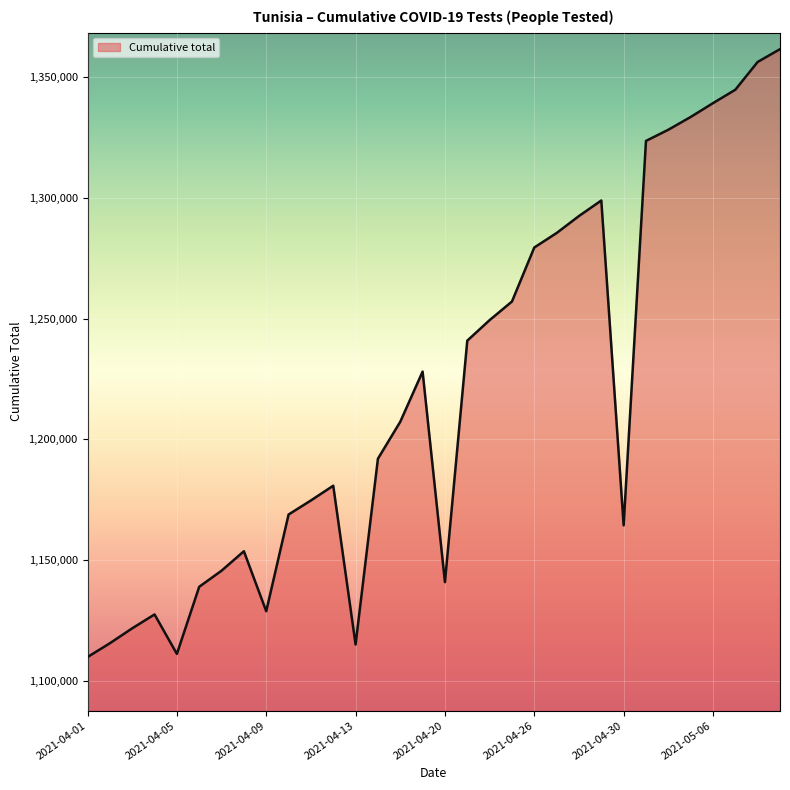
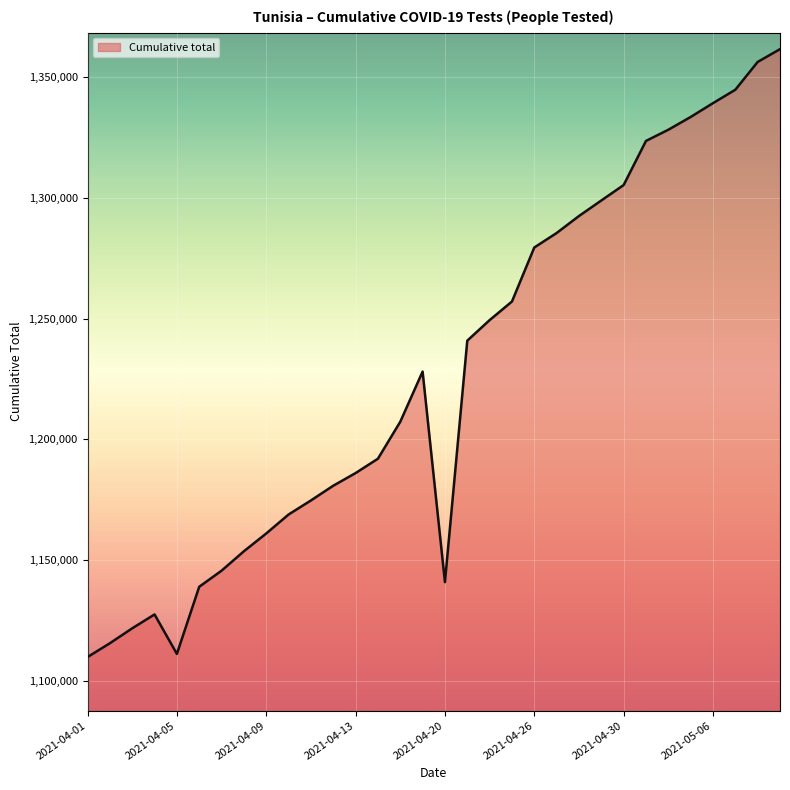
  {
    "2021-04-01": "1,110,000",
    "2021-04-05": "1,111,000",
-   "2021-04-09": "1,129,000",
-   "2021-04-13": "1,115,000",
+   "2021-04-09": "1,161,000",
+   "2021-04-13": "1,186,000",
    "2021-04-20": "1,141,000",
    "2021-04-26": "1,279,000",
-   "2021-04-30": "1,164,000",
+   "2021-04-30": "1,305,000",
    "2021-05-06": "1,339,000"
  }
